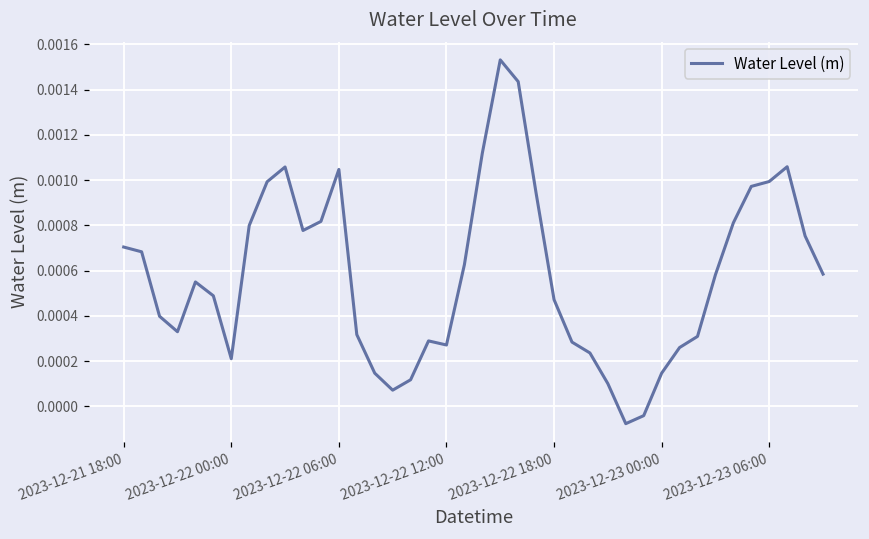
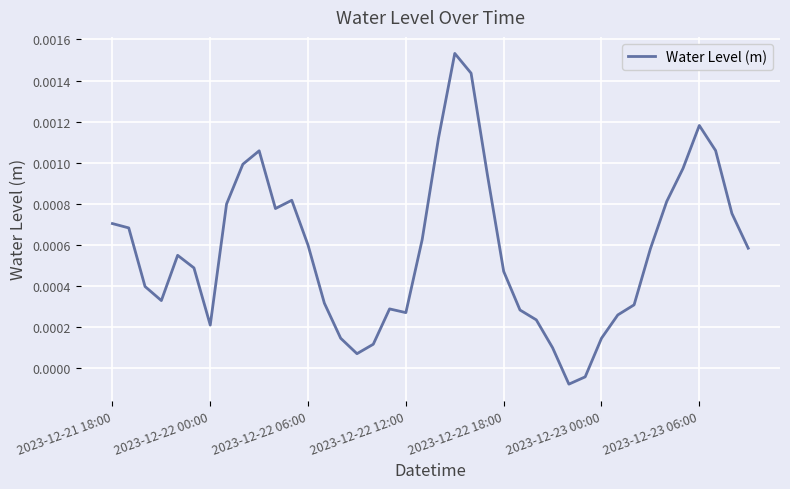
  {
    "2023-12-21 18:00": 0.00070,
    "2023-12-22 00:00": 0.00021,
-   "2023-12-22 06:00": 0.00105,
+   "2023-12-22 06:00": 0.00060,
    "2023-12-22 12:00": 0.00027,
    "2023-12-22 18:00": 0.00047,
    "2023-12-23 00:00": 0.00015,
-   "2023-12-23 06:00": 0.00099
+   "2023-12-23 06:00": 0.00118
  }
